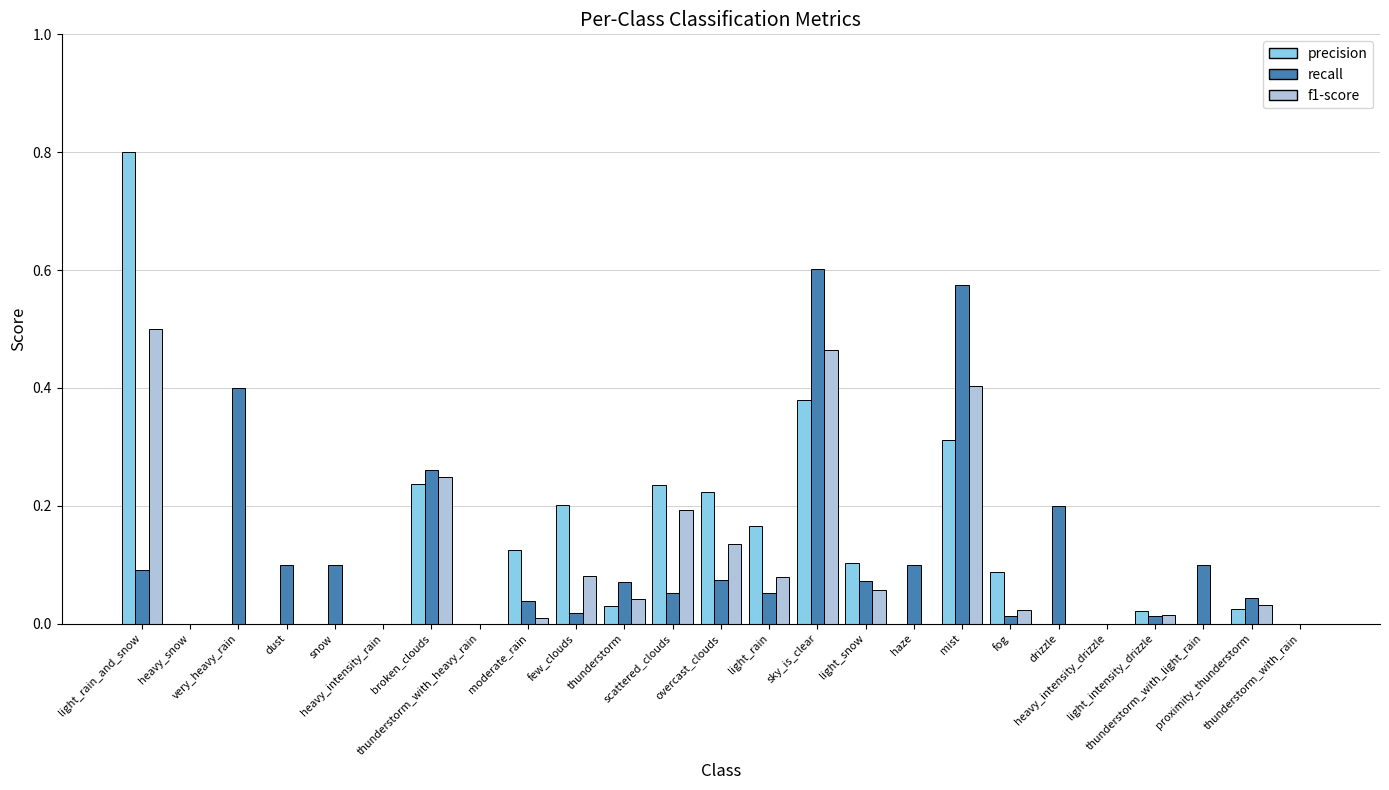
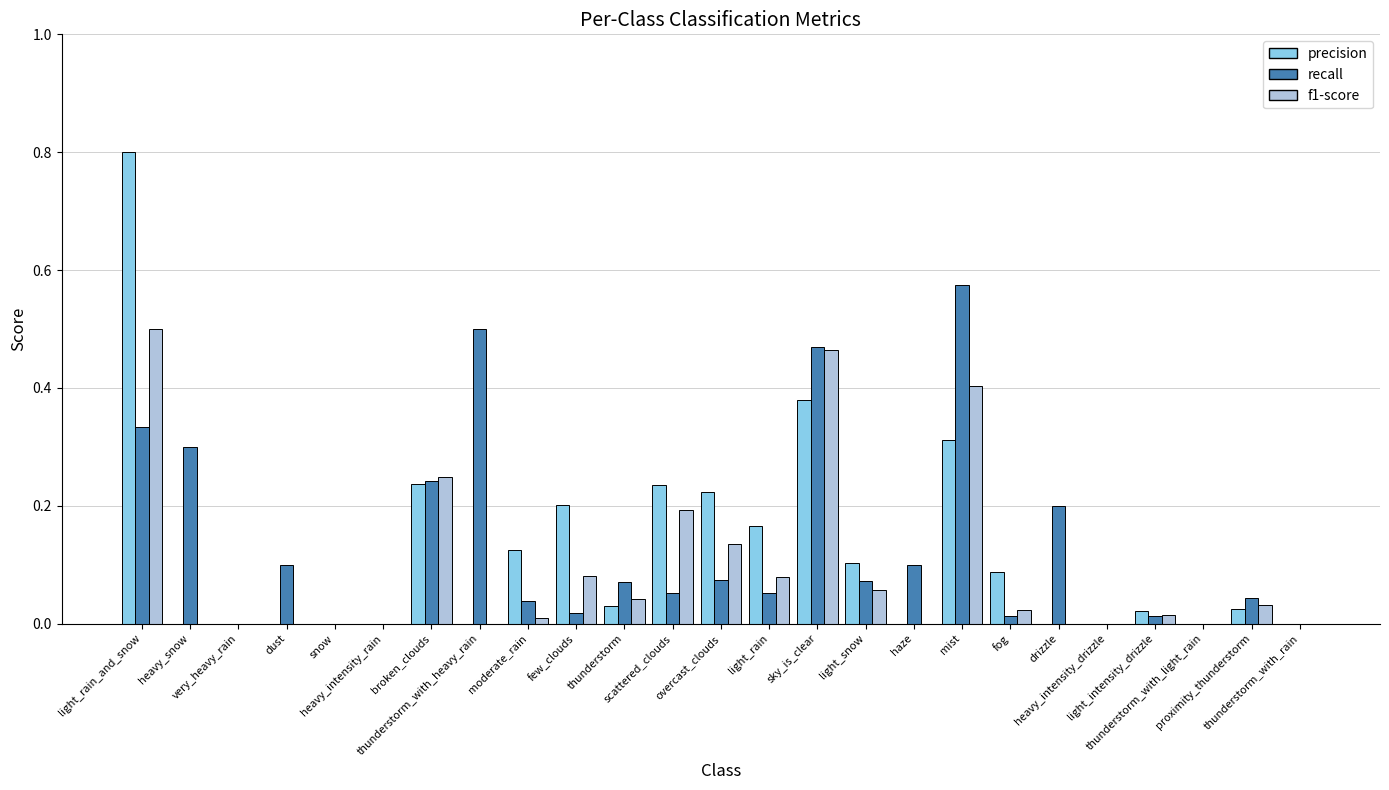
  {
    "recall": {
-     "light_rain_and_snow": 0.09,
-     "heavy_snow": 0.0,
-     "very_heavy_rain": 0.4,
+     "light_rain_and_snow": 0.33,
+     "heavy_snow": 0.3,
+     "very_heavy_rain": 0.0,
      "dust": 0.10,
-     "snow": 0.1,
+     "snow": 0.0,
      "heavy_intensity_rain": 0.00,
-     "broken_clouds": 0.26,
-     "thunderstorm_with_heavy_rain": 0.0,
+     "broken_clouds": 0.24,
+     "thunderstorm_with_heavy_rain": 0.5,
      "moderate_rain": 0.04,
      "few_clouds": 0.02,
      "thunderstorm": 0.07,
      "scattered_clouds": 0.05,
      "overcast_clouds": 0.07,
      "light_rain": 0.05,
-     "sky_is_clear": 0.60,
+     "sky_is_clear": 0.47,
      "light_snow": 0.07,
      "haze": 0.10,
      "mist": 0.57,
      "fog": 0.01,
      "drizzle": 0.20,
      "heavy_intensity_drizzle": 0.00,
      "light_intensity_drizzle": 0.01,
-     "thunderstorm_with_light_rain": 0.1,
+     "thunderstorm_with_light_rain": 0.0,
      "proximity_thunderstorm": 0.04,
      "thunderstorm_with_rain": 0.00
    }
  }
